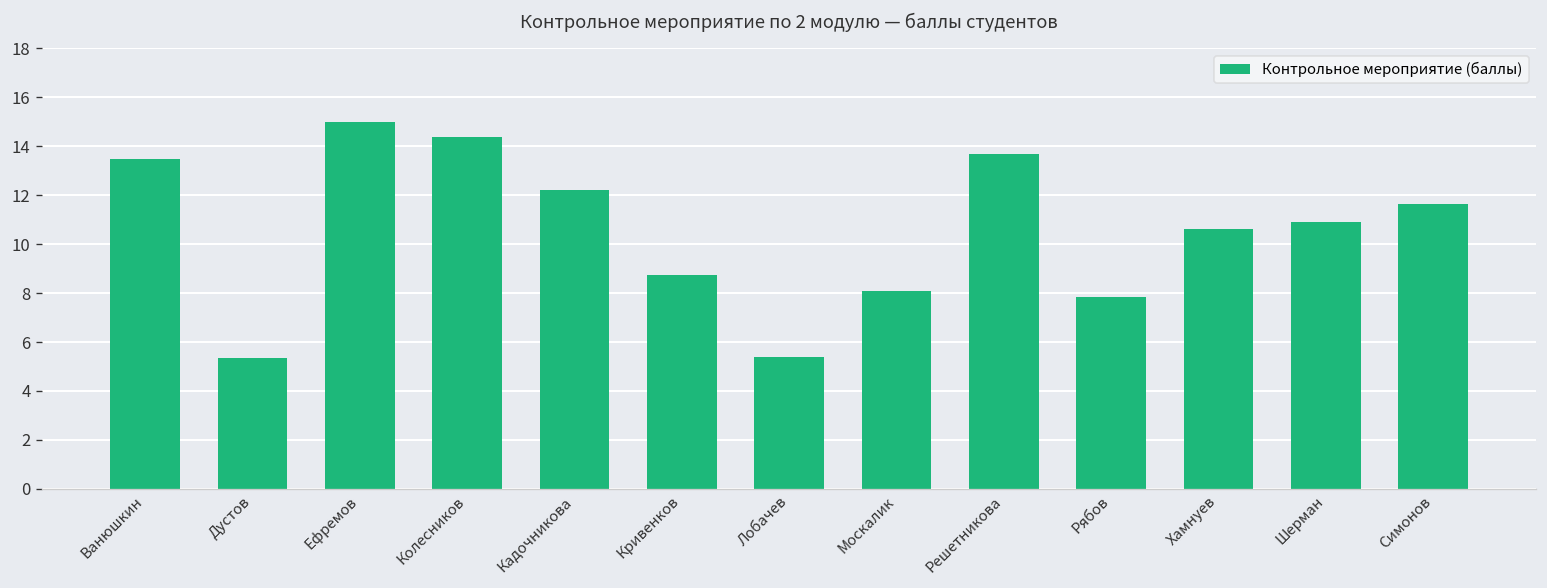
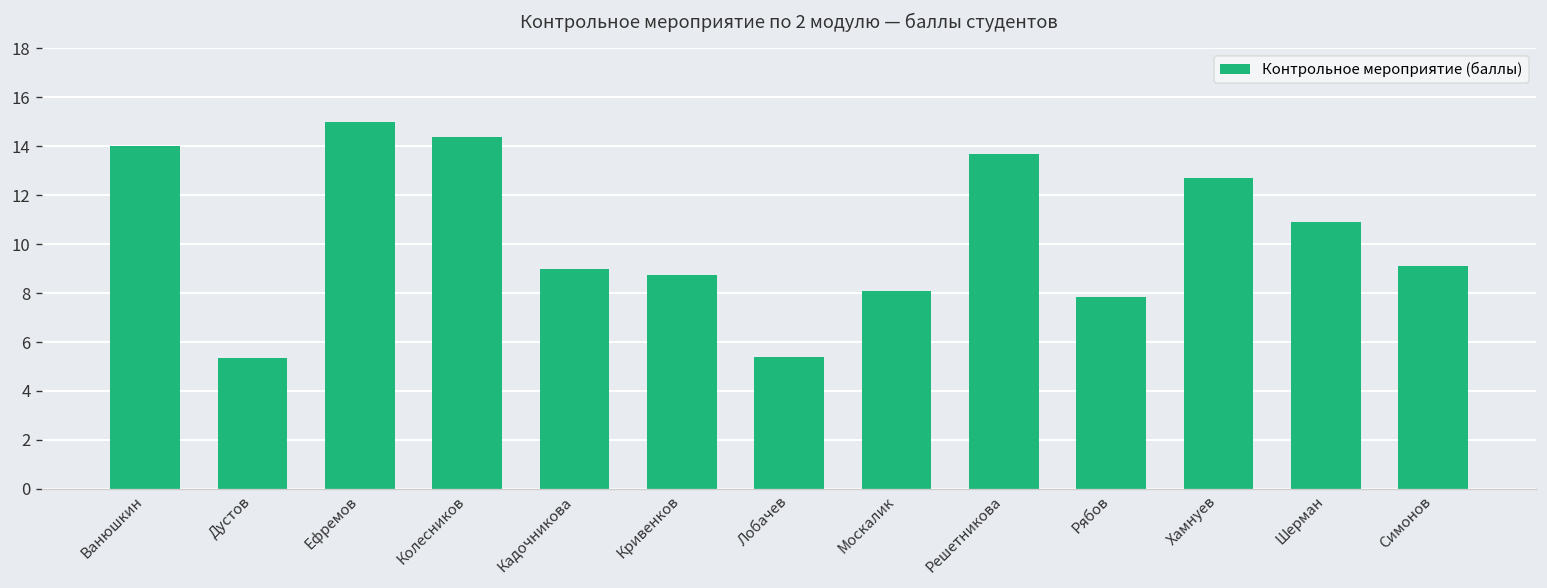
  {
-   "Ванюшкин": 13.5,
+   "Ванюшкин": 14.0,
    "Дустов": 5.3,
    "Ефремов": 15.0,
    "Колесников": 14.4,
-   "Кадочникова": 12.2,
+   "Кадочникова": 9.0,
    "Кривенков": 8.8,
    "Лобачев": 5.4,
    "Москалик": 8.1,
    "Решетникова": 13.7,
    "Рябов": 7.9,
-   "Хамнуев": 10.6,
+   "Хамнуев": 12.7,
    "Шерман": 10.9,
-   "Симонов": 11.6
+   "Симонов": 9.1
  }
